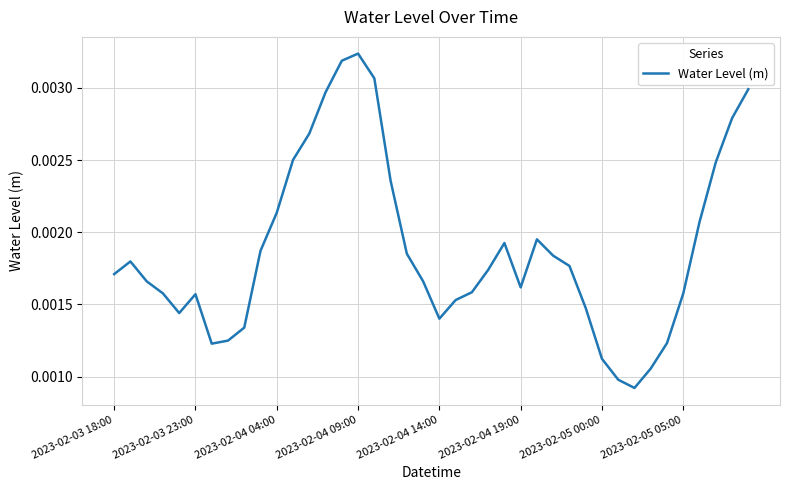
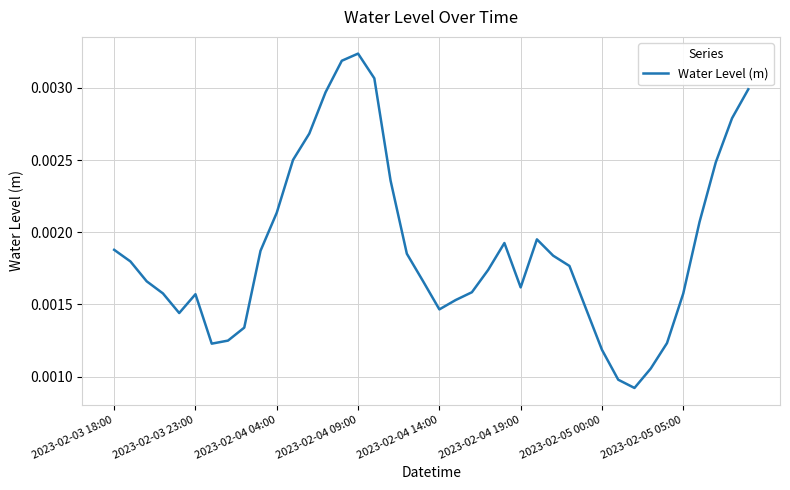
  {
-   "2023-02-03 18:00": 0.00171,
+   "2023-02-03 18:00": 0.00188,
    "2023-02-03 23:00": 0.00157,
    "2023-02-04 04:00": 0.00214,
    "2023-02-04 09:00": 0.00324,
-   "2023-02-04 14:00": 0.00140,
+   "2023-02-04 14:00": 0.00147,
    "2023-02-04 19:00": 0.00162,
-   "2023-02-05 00:00": 0.00112,
+   "2023-02-05 00:00": 0.00119,
    "2023-02-05 05:00": 0.00158
  }
